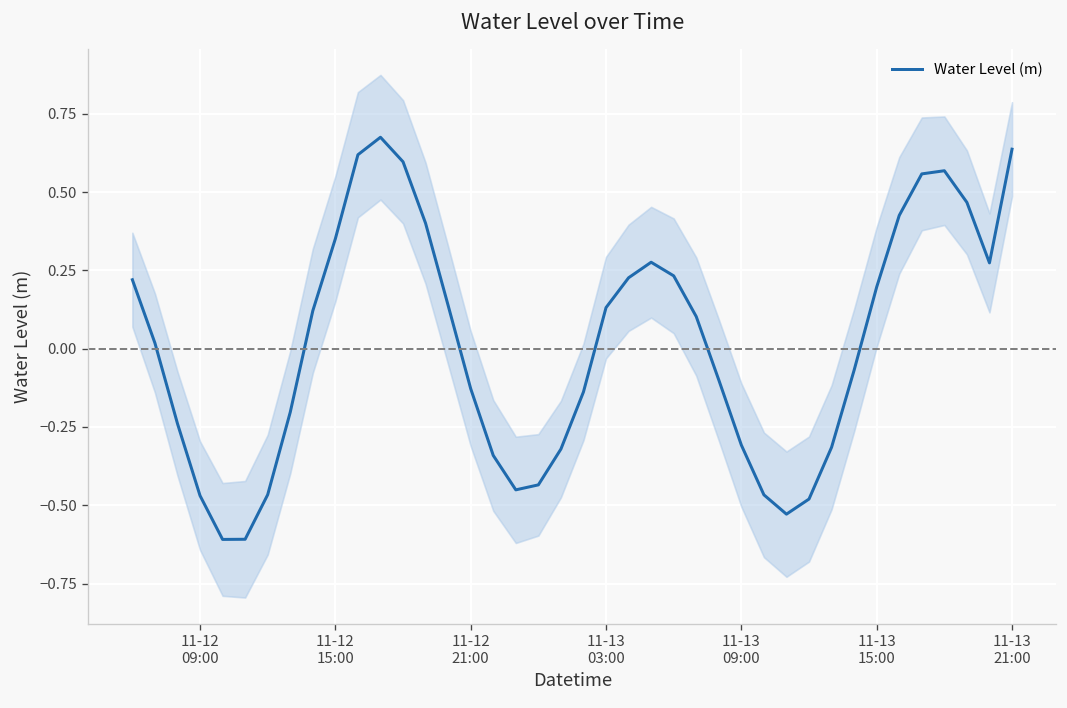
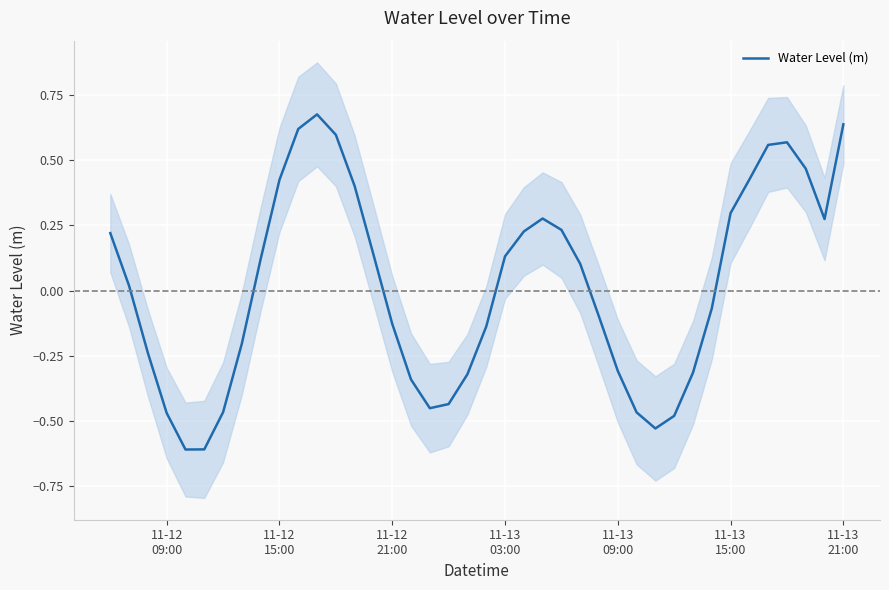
  {
    "Water Level (m)": {
      "11-12 09:00": -0.47,
-     "11-12 15:00": 0.35,
+     "11-12 15:00": 0.42,
      "11-12 21:00": -0.13,
      "11-13 03:00": 0.13,
      "11-13 09:00": -0.31,
-     "11-13 15:00": 0.20,
+     "11-13 15:00": 0.30,
      "11-13 21:00": 0.64
    }
  }
